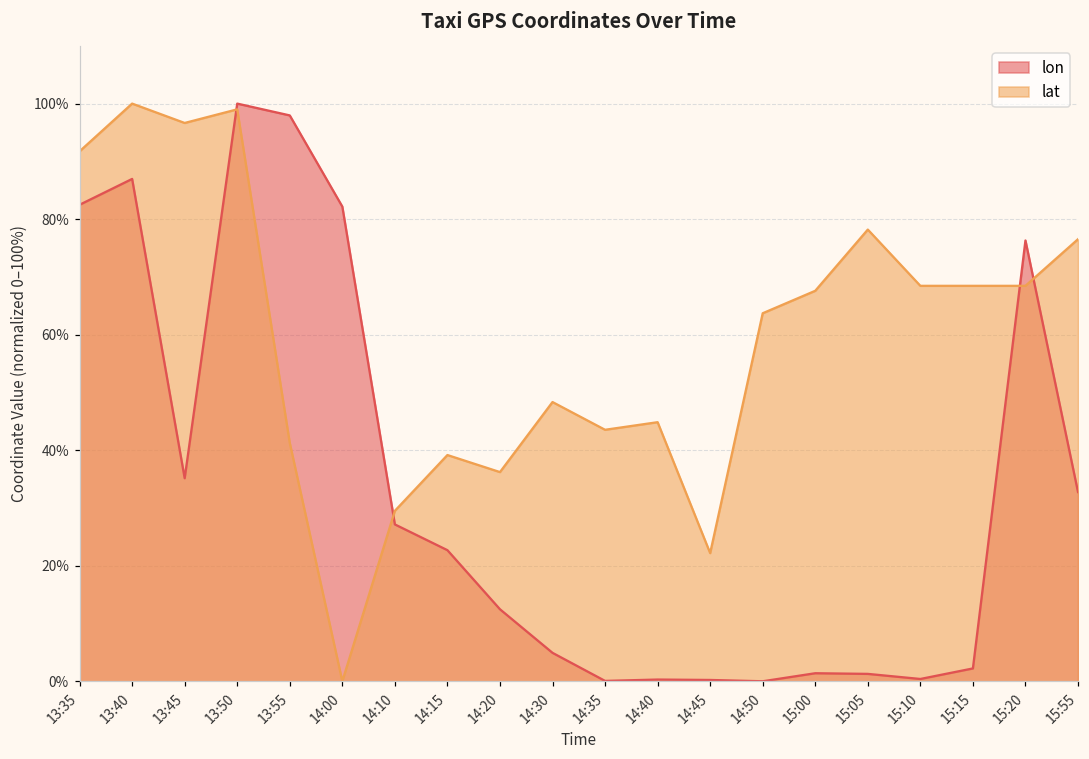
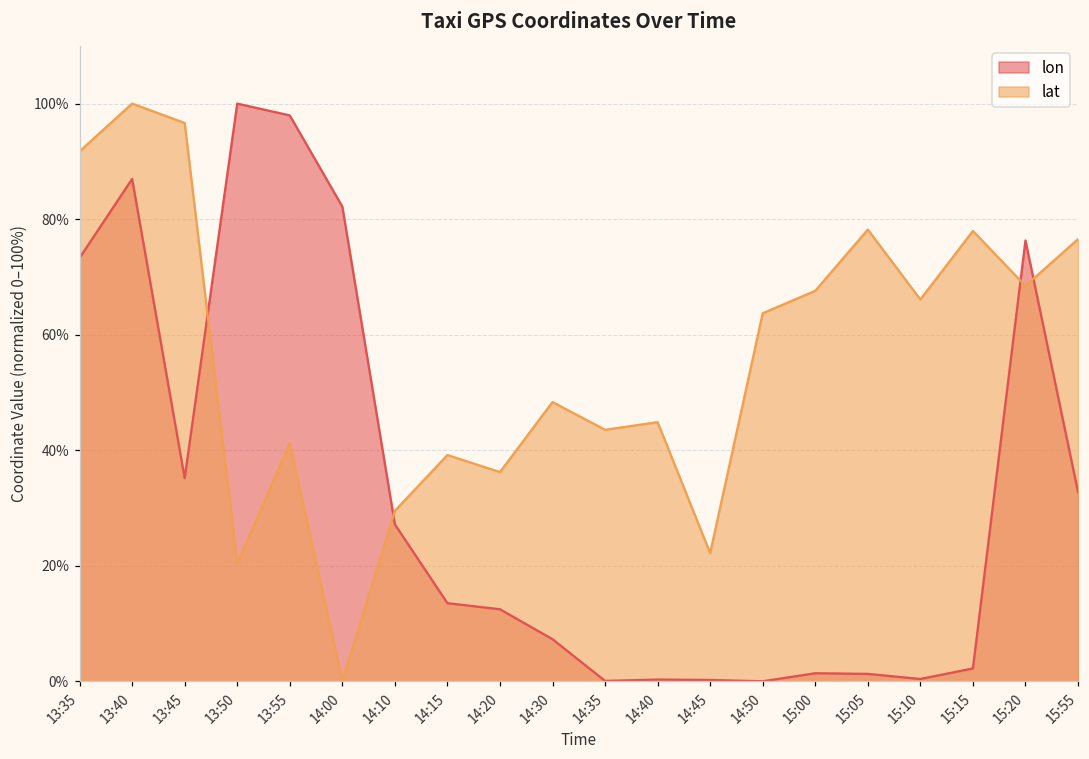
  {
    "lon": {
-     "13:35": "82%",
+     "13:35": "73%",
      "13:40": "87%",
      "13:45": "35%",
      "13:50": "100%",
      "13:55": "98%",
      "14:00": "82%",
      "14:10": "27%",
-     "14:15": "23%",
+     "14:15": "14%",
      "14:20": "12%",
-     "14:30": "5%",
+     "14:30": "7%",
      "14:35": "0%",
      "14:40": "0%",
      "14:45": "0%",
      "14:50": "0%",
      "15:00": "1%",
      "15:05": "1%",
      "15:10": "0%",
      "15:15": "2%",
      "15:20": "76%",
      "15:55": "33%"
    },
    "lat": {
      "13:35": "92%",
      "13:40": "100%",
      "13:45": "97%",
-     "13:50": "99%",
+     "13:50": "20%",
      "13:55": "41%",
      "14:00": "0%",
      "14:10": "30%",
      "14:15": "39%",
      "14:20": "36%",
      "14:30": "48%",
      "14:35": "44%",
      "14:40": "45%",
      "14:45": "22%",
      "14:50": "64%",
      "15:00": "68%",
      "15:05": "78%",
-     "15:10": "68%",
-     "15:15": "68%",
+     "15:10": "66%",
+     "15:15": "78%",
      "15:20": "68%",
      "15:55": "77%"
    }
  }
